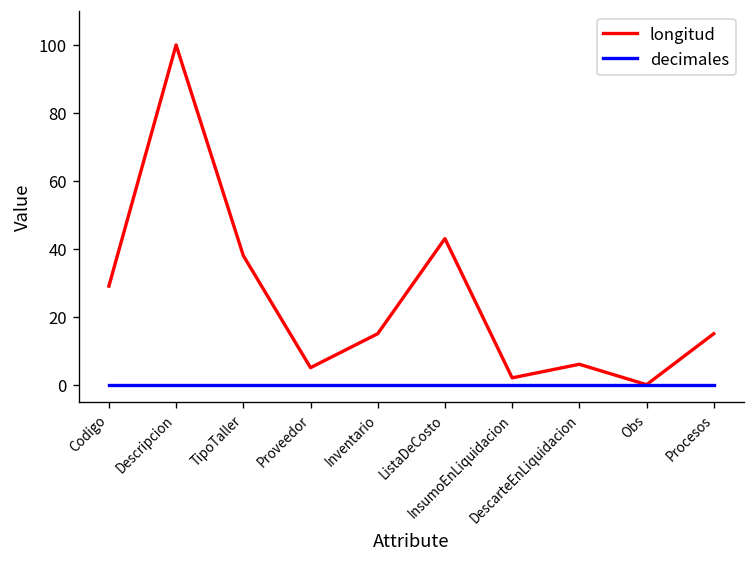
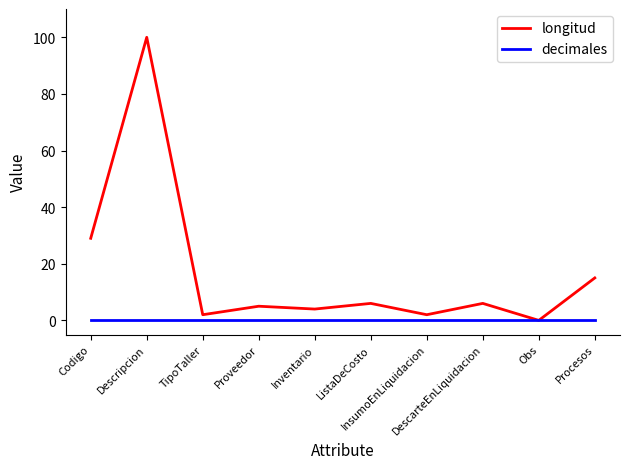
  {
    "longitud": {
      "Codigo": 29,
      "Descripcion": 100,
-     "TipoTaller": 38,
+     "TipoTaller": 2,
      "Proveedor": 5,
-     "Inventario": 15,
-     "ListaDeCosto": 43,
+     "Inventario": 4,
+     "ListaDeCosto": 6,
      "InsumoEnLiquidacion": 2,
      "DescarteEnLiquidacion": 6,
      "Procesos": 15
    },
    "decimales": {
      "Codigo": 0,
      "Descripcion": 0,
      "TipoTaller": 0,
      "Proveedor": 0,
      "Inventario": 0,
      "ListaDeCosto": 0,
      "InsumoEnLiquidacion": 0,
      "DescarteEnLiquidacion": 0,
      "Procesos": 0
    }
  }
